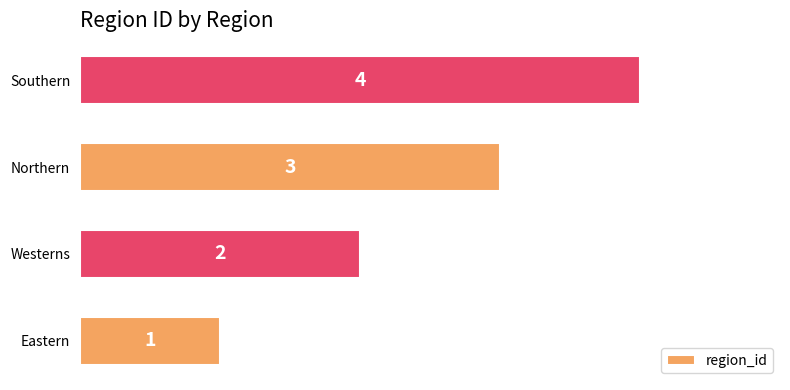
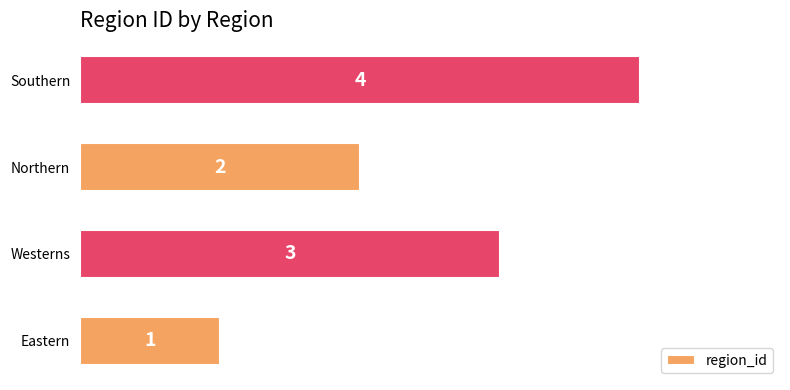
  {
    "Southern": 4,
-   "Northern": 3,
-   "Westerns": 2,
+   "Northern": 2,
+   "Westerns": 3,
    "Eastern": 1
  }
